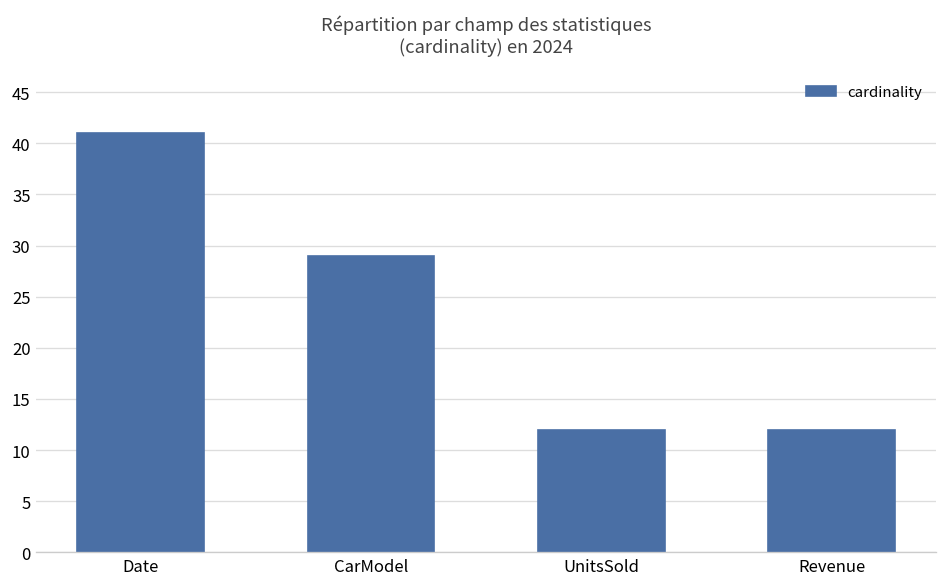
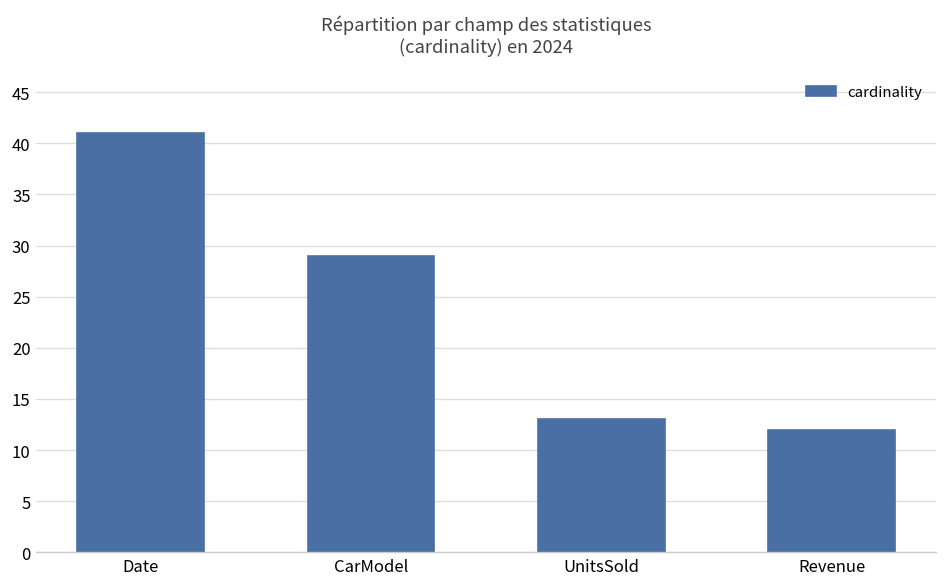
  {
    "Date": 41,
    "CarModel": 29,
-   "UnitsSold": 12,
+   "UnitsSold": 13,
    "Revenue": 12
  }
